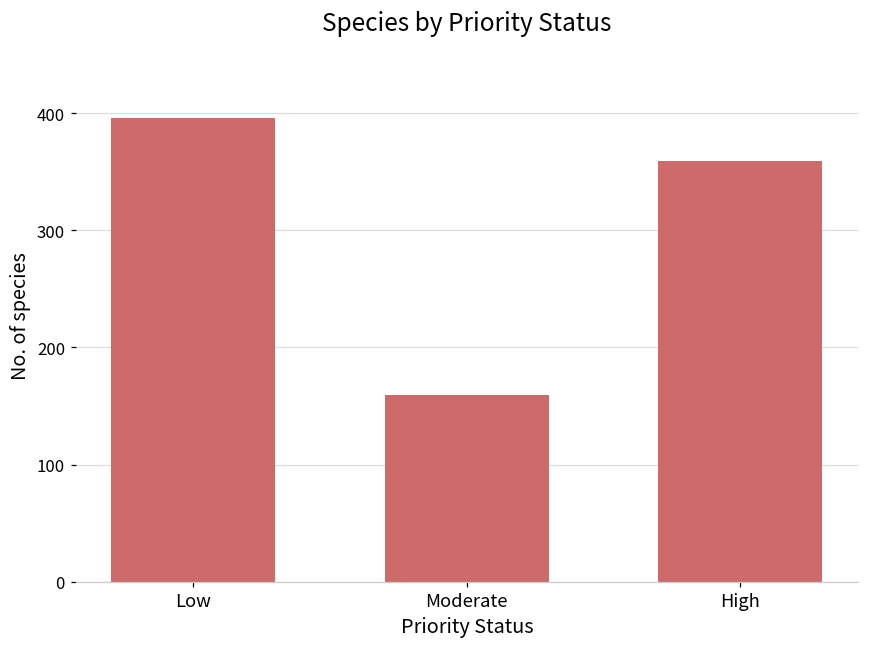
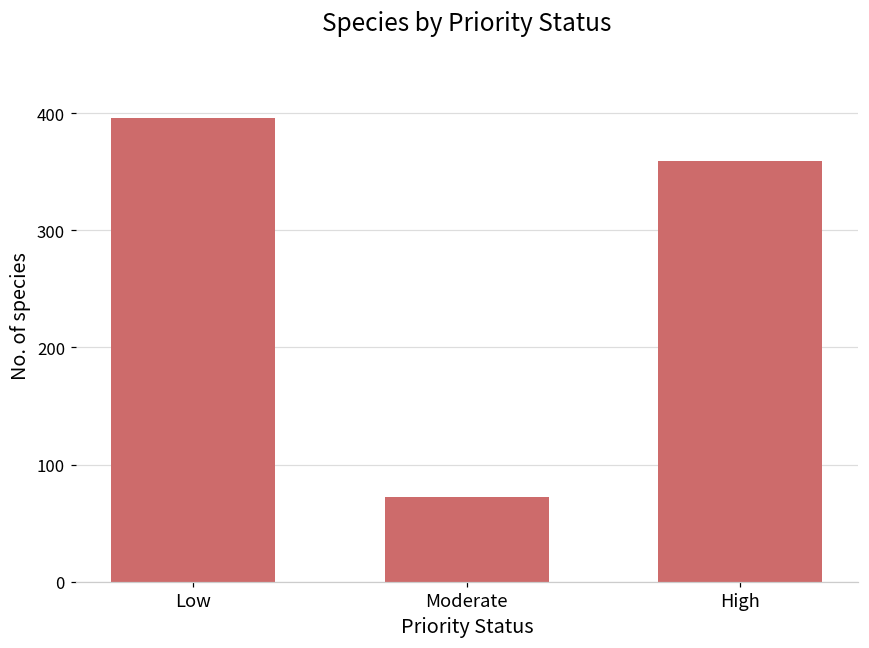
  {
    "Low": 396,
-   "Moderate": 159,
+   "Moderate": 72,
    "High": 359
  }
